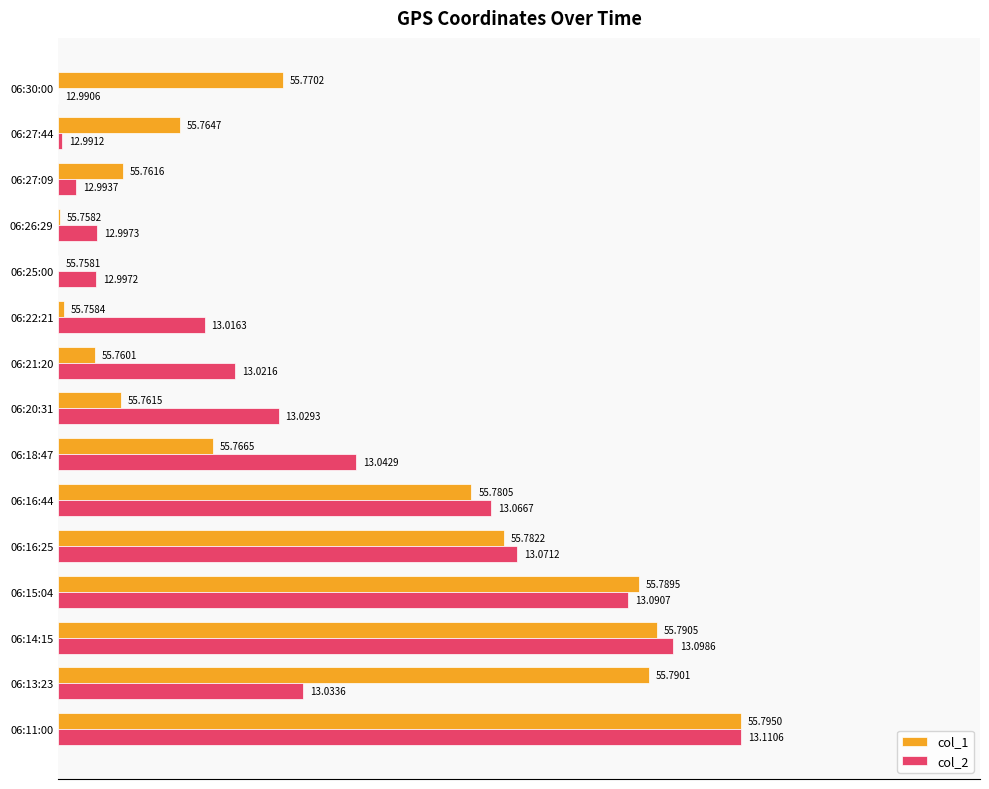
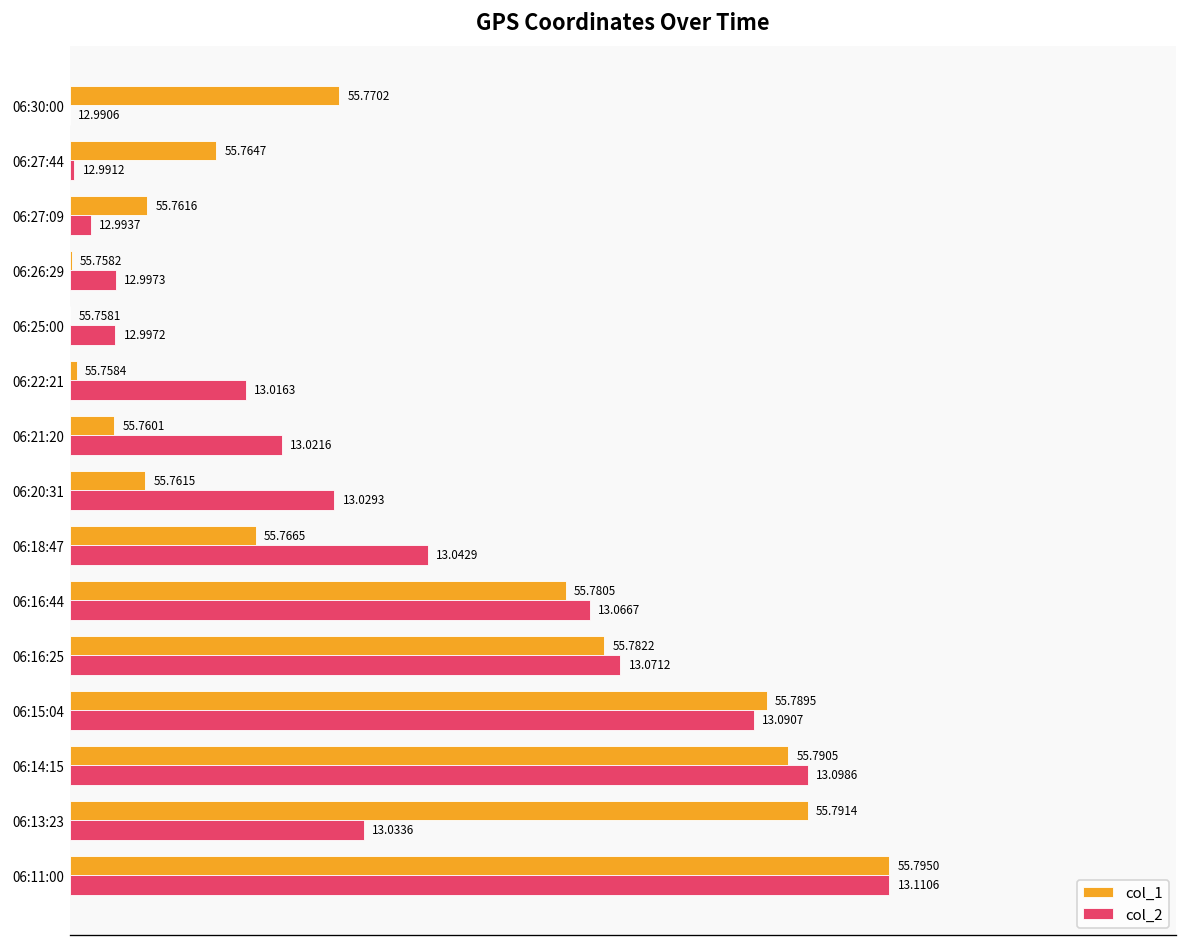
  {
    "col_1": {
-     "06:13:23": 55.7901
+     "06:13:23": 55.7914
    }
  }
